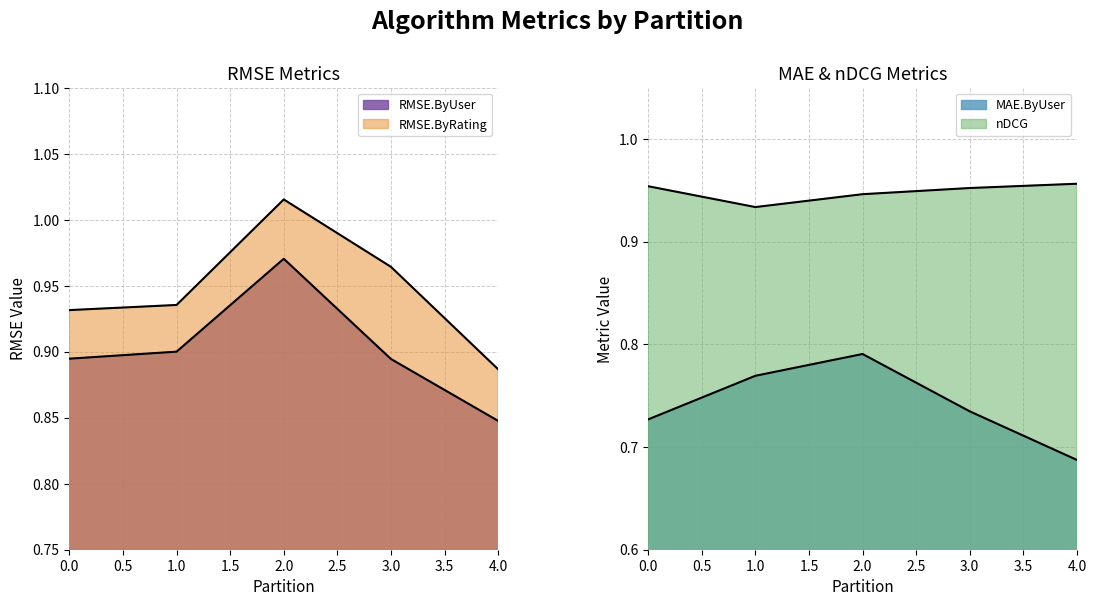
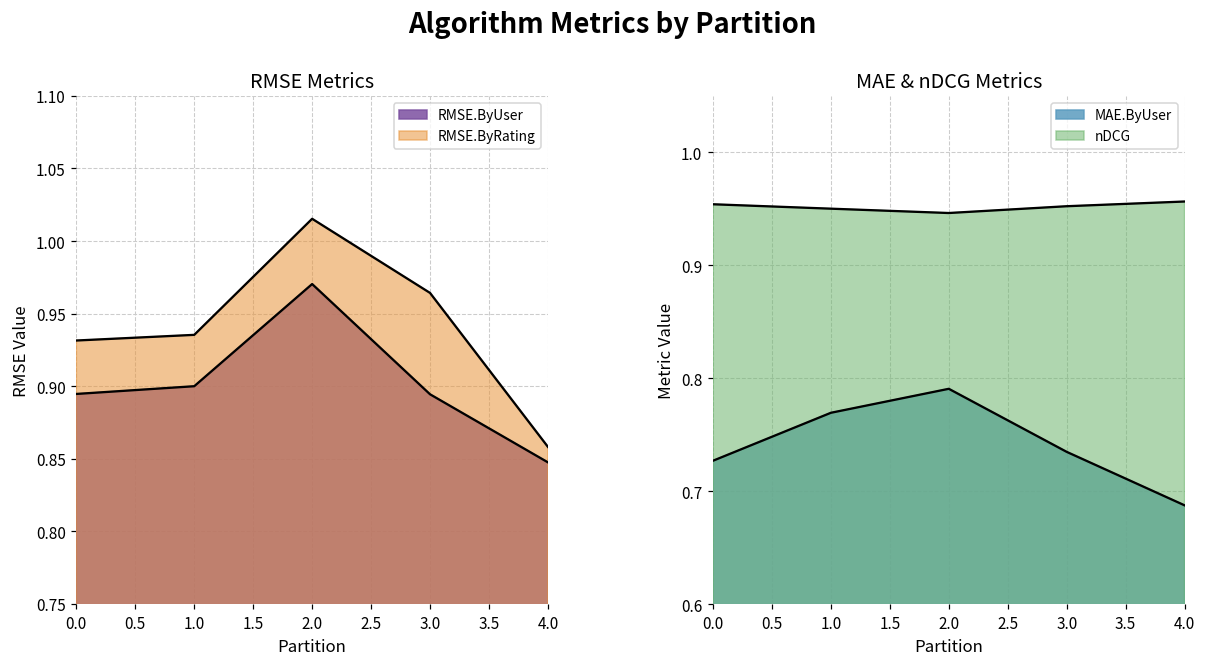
  {
    "RMSE Metrics": {
      "RMSE.ByUser": {
        "0.0": 0.895,
        "1.0": 0.900,
        "2.0": 0.970,
        "3.0": 0.894,
        "4.0": 0.848
      },
      "RMSE.ByRating": {
        "0.0": 0.932,
        "1.0": 0.935,
        "2.0": 1.015,
        "3.0": 0.964,
-       "4.0": 0.887
+       "4.0": 0.858
      }
    },
    "MAE & nDCG Metrics": {
      "MAE.ByUser": {
        "0.0": 0.727,
        "1.0": 0.769,
        "2.0": 0.791,
        "3.0": 0.735,
        "4.0": 0.687
      },
      "nDCG": {
        "0.0": 0.954,
-       "1.0": 0.934,
+       "1.0": 0.950,
        "2.0": 0.946,
        "3.0": 0.952,
        "4.0": 0.956
      }
    }
  }
